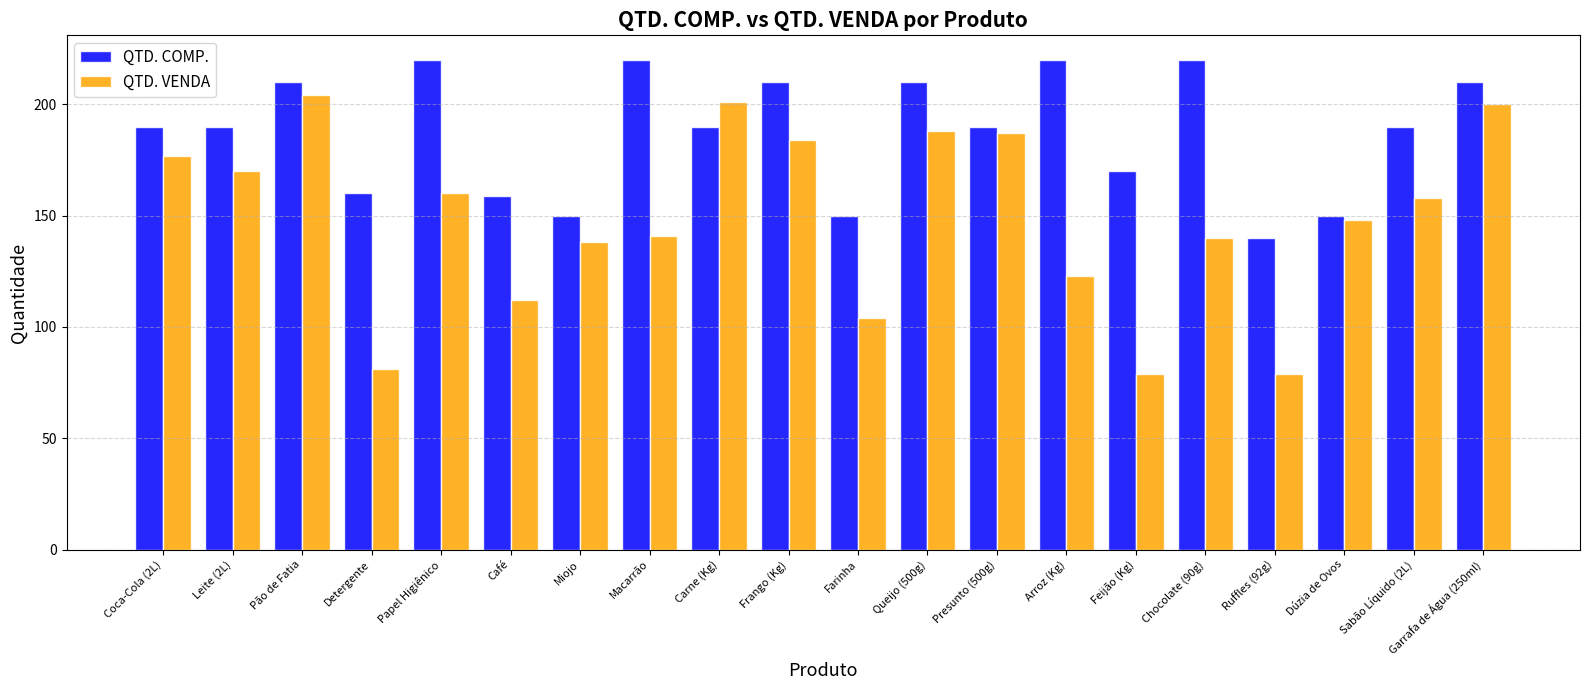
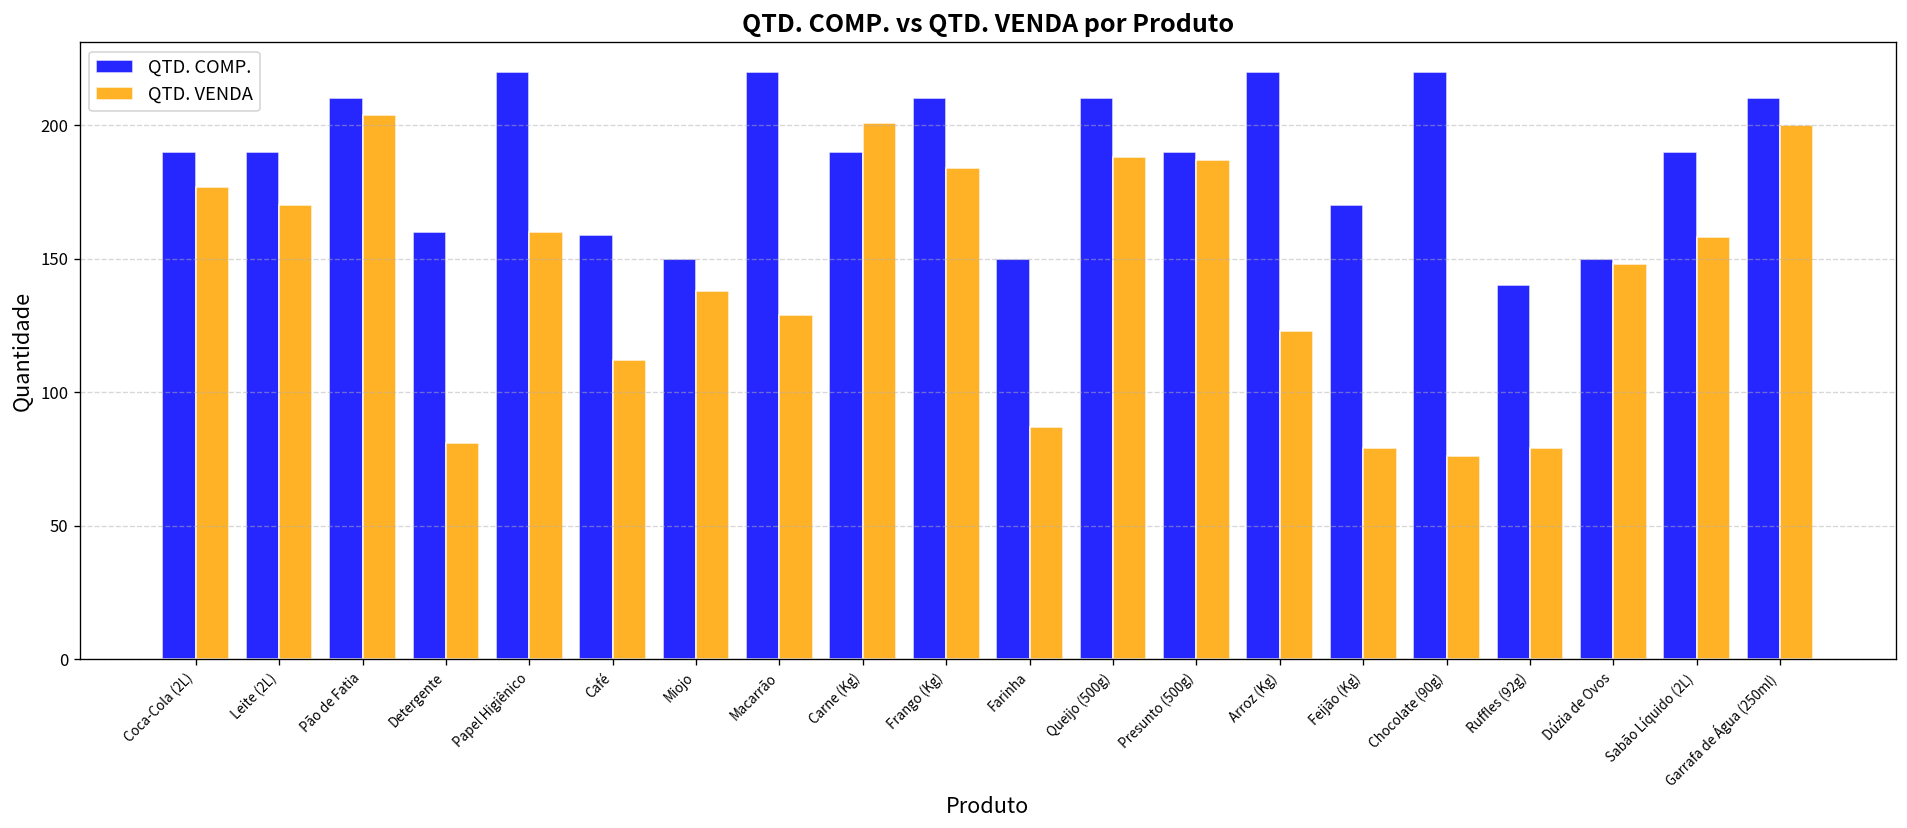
  {
    "QTD. COMP.": {
      "Coca-Cola (2L)": 190,
      "Leite (2L)": 190,
      "Pão de Fatia": 210,
      "Detergente": 160,
      "Papel Higiênico": 220,
      "Café": 159,
      "Miojo": 150,
      "Macarrão": 220,
      "Carne (Kg)": 190,
      "Frango (Kg)": 210,
      "Farinha": 150,
      "Queijo (500g)": 210,
      "Presunto (500g)": 190,
      "Arroz (Kg)": 220,
      "Feijão (Kg)": 170,
      "Chocolate (90g)": 220,
      "Ruffles (92g)": 140,
      "Dúzia de Ovos": 150,
      "Sabão Líquido (2L)": 190,
      "Garrafa de Água (250ml)": 210
    },
    "QTD. VENDA": {
      "Coca-Cola (2L)": 177,
      "Leite (2L)": 170,
      "Pão de Fatia": 204,
      "Detergente": 81,
      "Papel Higiênico": 160,
      "Café": 112,
      "Miojo": 138,
-     "Macarrão": 141,
+     "Macarrão": 129,
      "Carne (Kg)": 201,
      "Frango (Kg)": 184,
-     "Farinha": 104,
+     "Farinha": 87,
      "Queijo (500g)": 188,
      "Presunto (500g)": 187,
      "Arroz (Kg)": 123,
      "Feijão (Kg)": 79,
-     "Chocolate (90g)": 140,
+     "Chocolate (90g)": 76,
      "Ruffles (92g)": 79,
      "Dúzia de Ovos": 148,
      "Sabão Líquido (2L)": 158,
      "Garrafa de Água (250ml)": 200
    }
  }
